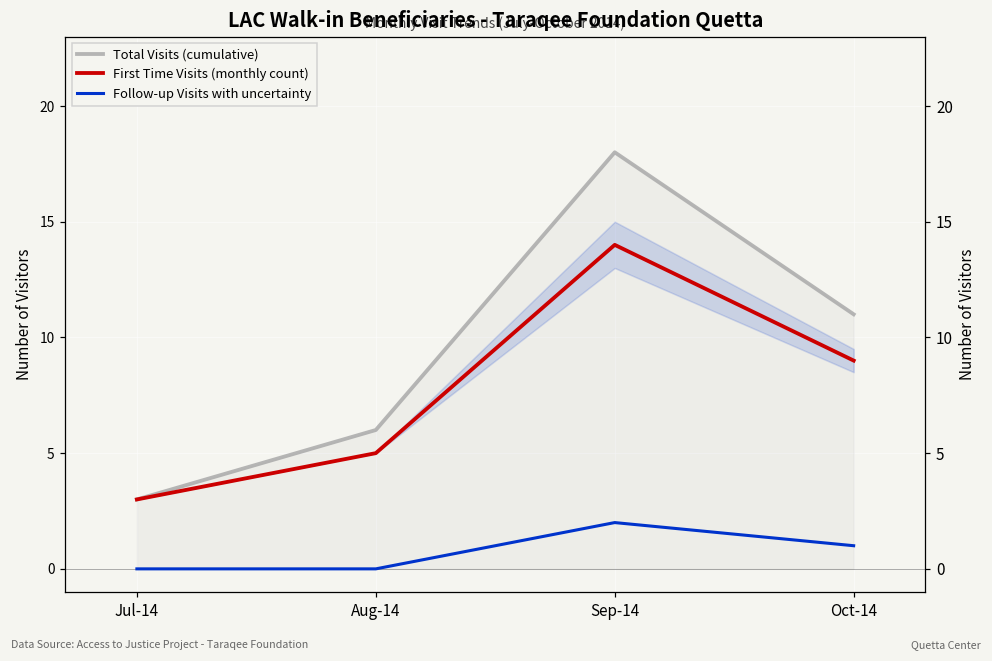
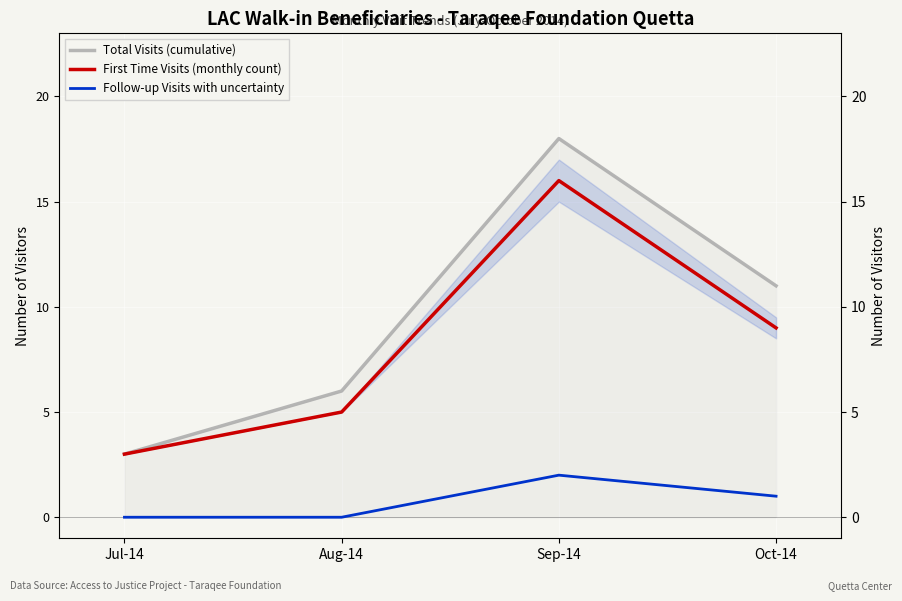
  {
    "Total Visits (cumulative)": {
      "Aug-14": 6,
      "Sep-14": 18,
      "Oct-14": 11
    },
    "First Time Visits (monthly count)": {
-     "Sep-14": 14,
+     "Sep-14": 16,
      "Oct-14": 9
    }
  }
